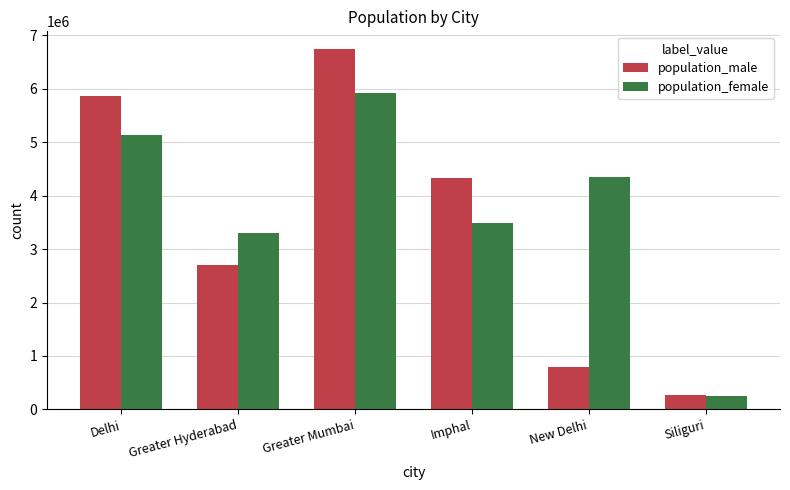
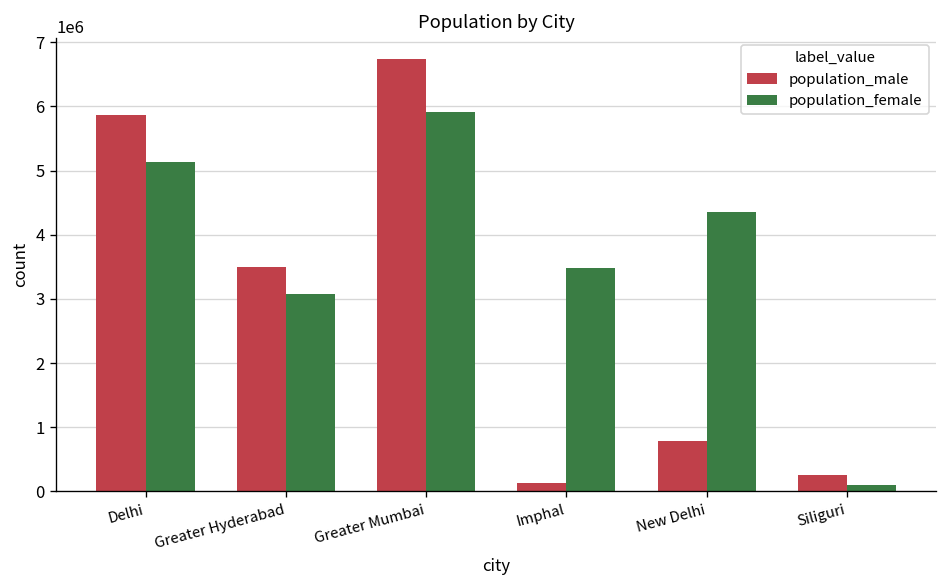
  {
    "population_male": {
      "Delhi": 5900000,
-     "Greater Hyderabad": 2700000,
+     "Greater Hyderabad": 3500000,
      "Greater Mumbai": 6700000,
-     "Imphal": 4300000,
+     "Imphal": 100000,
      "New Delhi": 800000,
      "Siliguri": 300000
    },
    "population_female": {
      "Delhi": 5100000,
-     "Greater Hyderabad": 3300000,
+     "Greater Hyderabad": 3100000,
      "Greater Mumbai": 5900000,
      "Imphal": 3500000,
      "New Delhi": 4300000,
-     "Siliguri": 200000
+     "Siliguri": 100000
    }
  }
